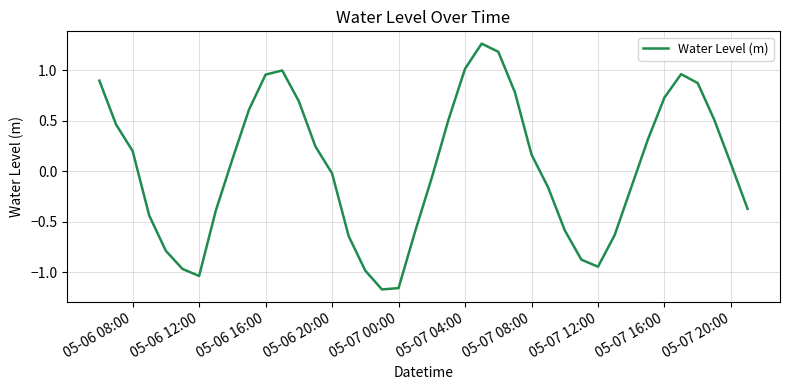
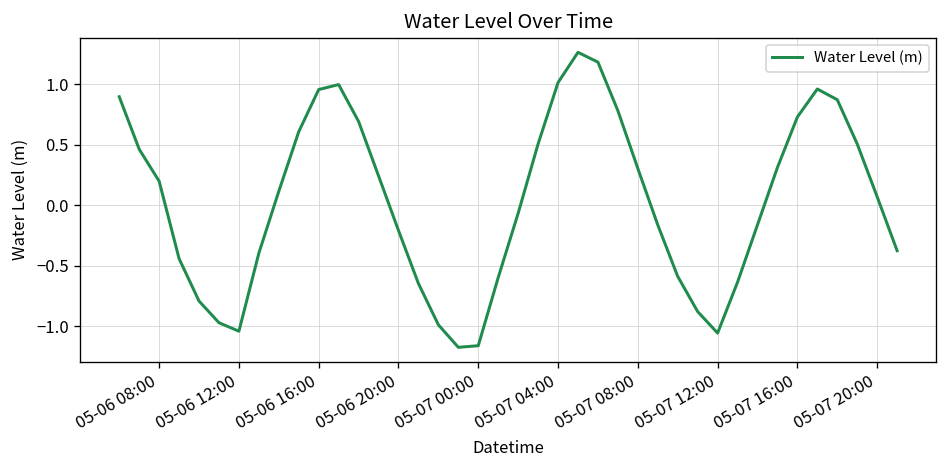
  {
    "05-06 08:00": 0.20,
    "05-06 12:00": -1.04,
    "05-06 16:00": 0.96,
-   "05-06 20:00": -0.02,
+   "05-06 20:00": -0.21,
    "05-07 00:00": -1.16,
    "05-07 04:00": 1.02,
-   "05-07 08:00": 0.16,
-   "05-07 12:00": -0.95,
+   "05-07 08:00": 0.31,
+   "05-07 12:00": -1.05,
    "05-07 16:00": 0.73,
    "05-07 20:00": 0.07
  }
